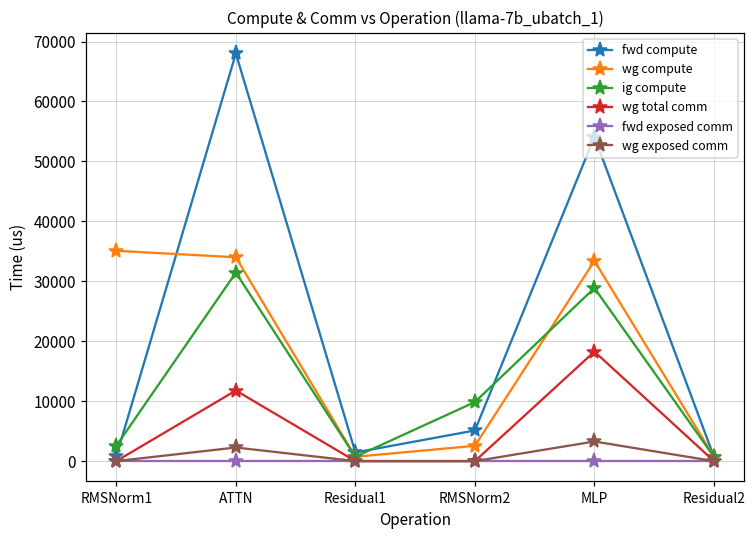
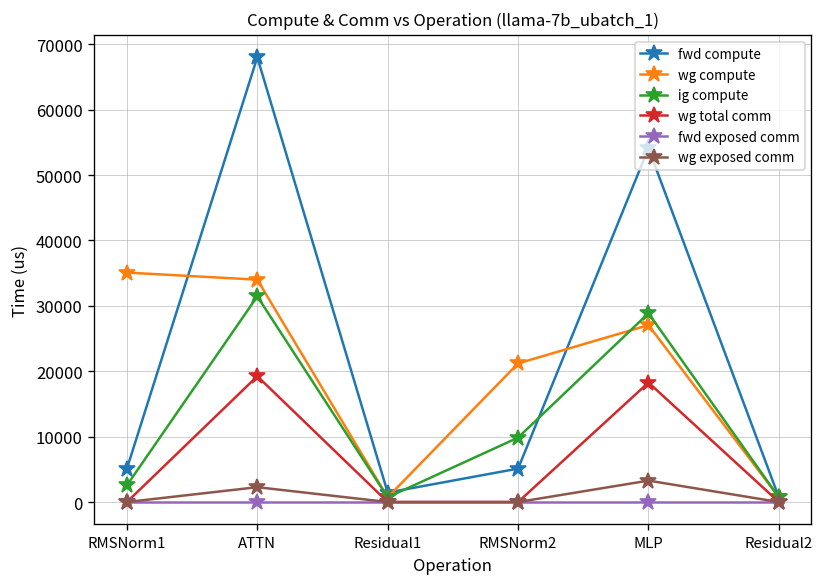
  {
    "fwd compute": {
-     "RMSNorm1": 1000,
+     "RMSNorm1": 5000,
      "ATTN": 68000,
      "Residual1": 1000,
      "RMSNorm2": 5000
    },
    "wg compute": {
      "RMSNorm1": 35000,
      "ATTN": 34000,
-     "RMSNorm2": 3000,
-     "MLP": 33000
+     "RMSNorm2": 21000,
+     "MLP": 27000
    },
    "ig compute": {
      "RMSNorm1": 3000,
      "ATTN": 31000,
      "RMSNorm2": 10000,
      "MLP": 29000
    },
    "wg total comm": {
-     "ATTN": 12000,
+     "ATTN": 19000,
      "MLP": 18000
    },
    "fwd exposed comm": {
      "ATTN": 0,
      "MLP": 0
    },
    "wg exposed comm": {
      "ATTN": 2000,
      "MLP": 3000
    }
  }
